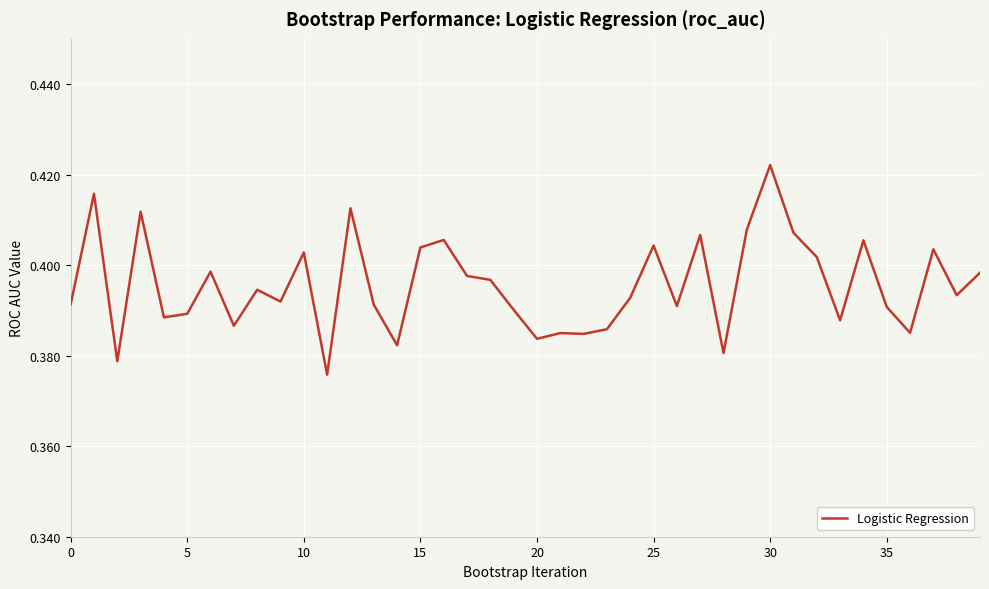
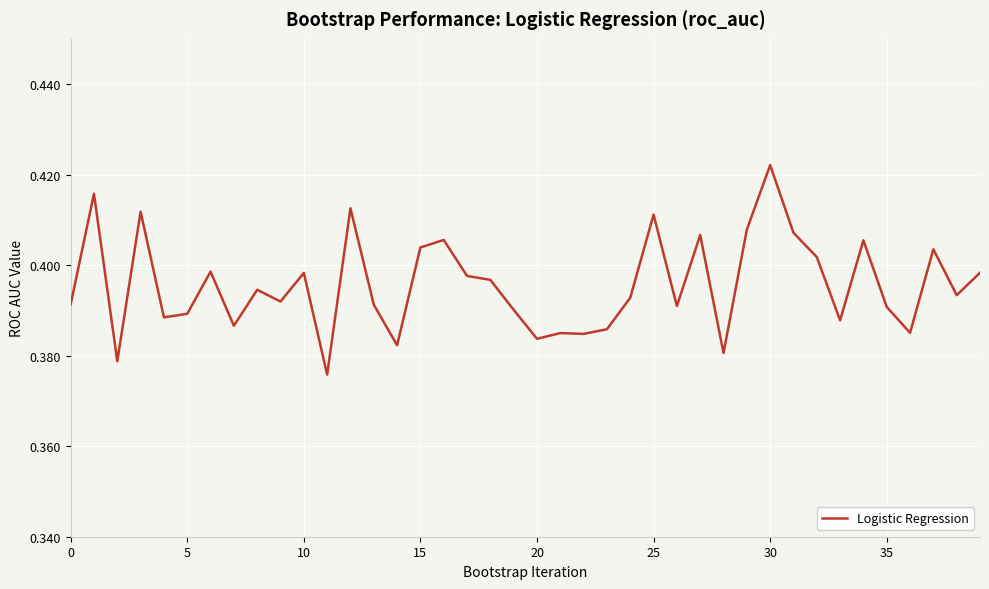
  {
    "0": 0.391,
    "5": 0.389,
-   "10": 0.403,
+   "10": 0.398,
    "15": 0.404,
    "20": 0.384,
-   "25": 0.404,
+   "25": 0.411,
    "30": 0.422,
    "35": 0.391
  }
